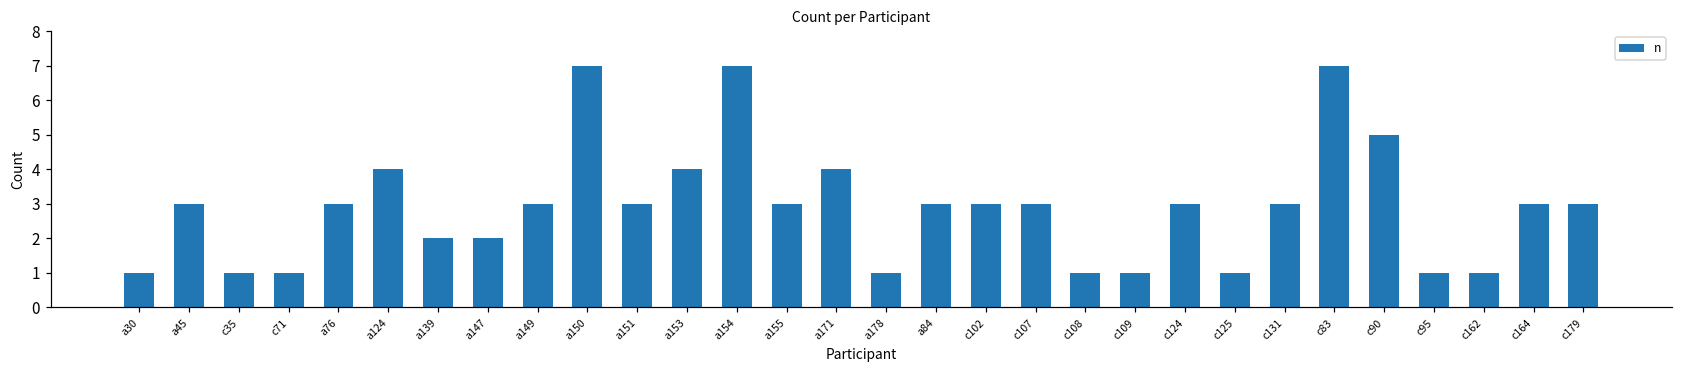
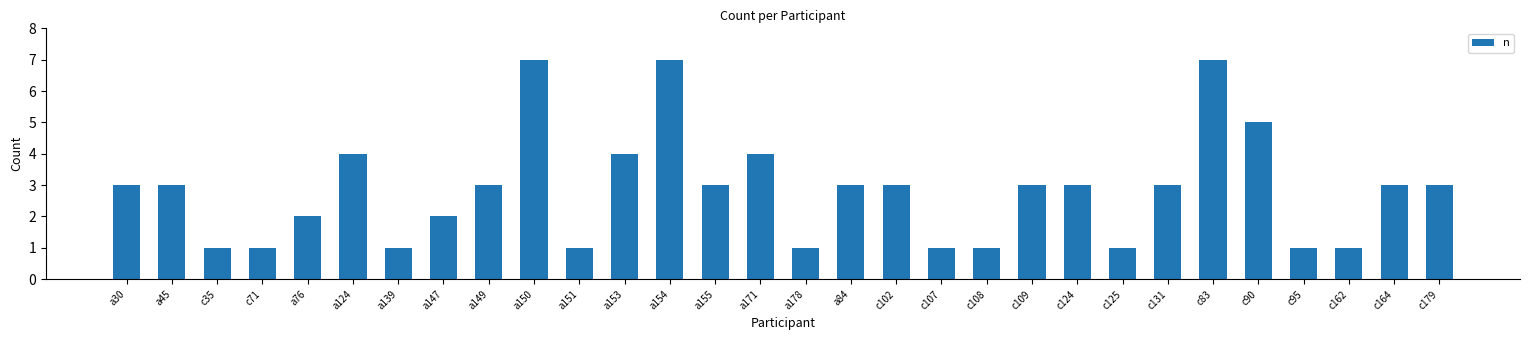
  {
-   "a30": 1,
+   "a30": 3,
    "a45": 3,
    "c35": 1,
    "c71": 1,
-   "a76": 3,
+   "a76": 2,
    "a124": 4,
-   "a139": 2,
+   "a139": 1,
    "a147": 2,
    "a149": 3,
    "a150": 7,
-   "a151": 3,
+   "a151": 1,
    "a153": 4,
    "a154": 7,
    "a155": 3,
    "a171": 4,
    "a178": 1,
    "a84": 3,
    "c102": 3,
-   "c107": 3,
+   "c107": 1,
    "c108": 1,
-   "c109": 1,
+   "c109": 3,
    "c124": 3,
    "c125": 1,
    "c131": 3,
    "c83": 7,
    "c90": 5,
    "c95": 1,
    "c162": 1,
    "c164": 3,
    "c179": 3
  }
